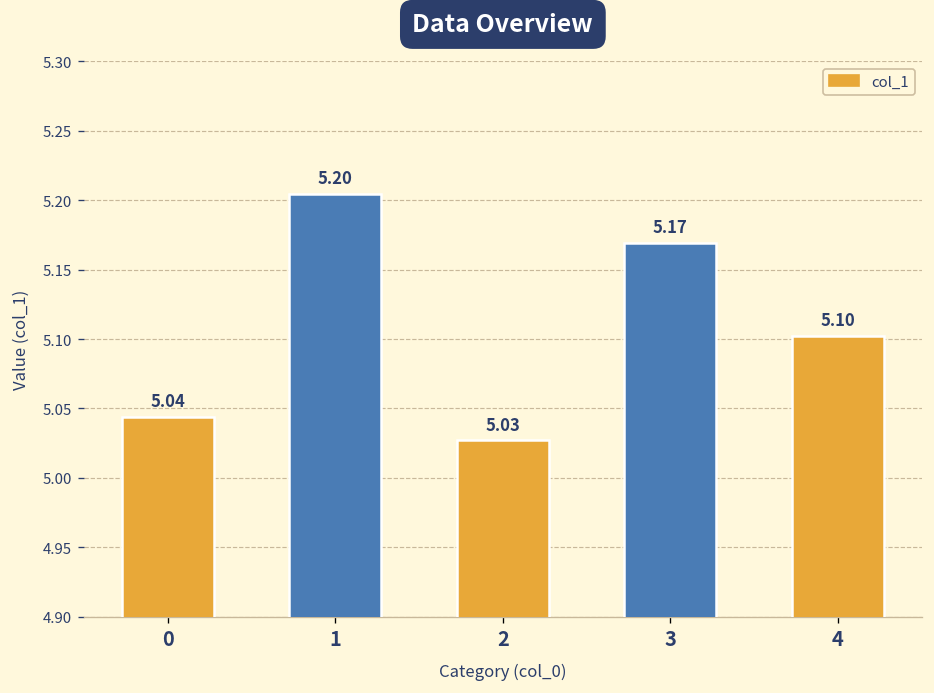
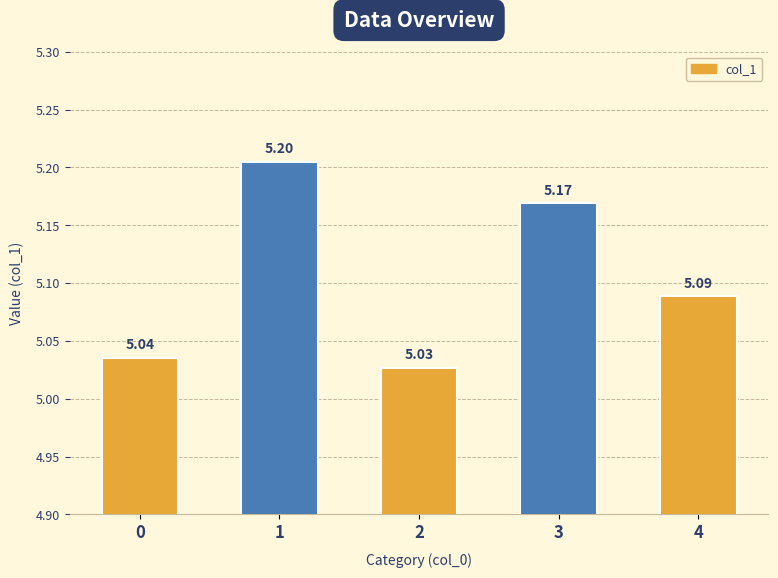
  {
-   "0": 5.044,
+   "0": 5.036,
    "1": 5.20,
    "2": 5.03,
    "3": 5.17,
-   "4": 5.10
+   "4": 5.09
  }
